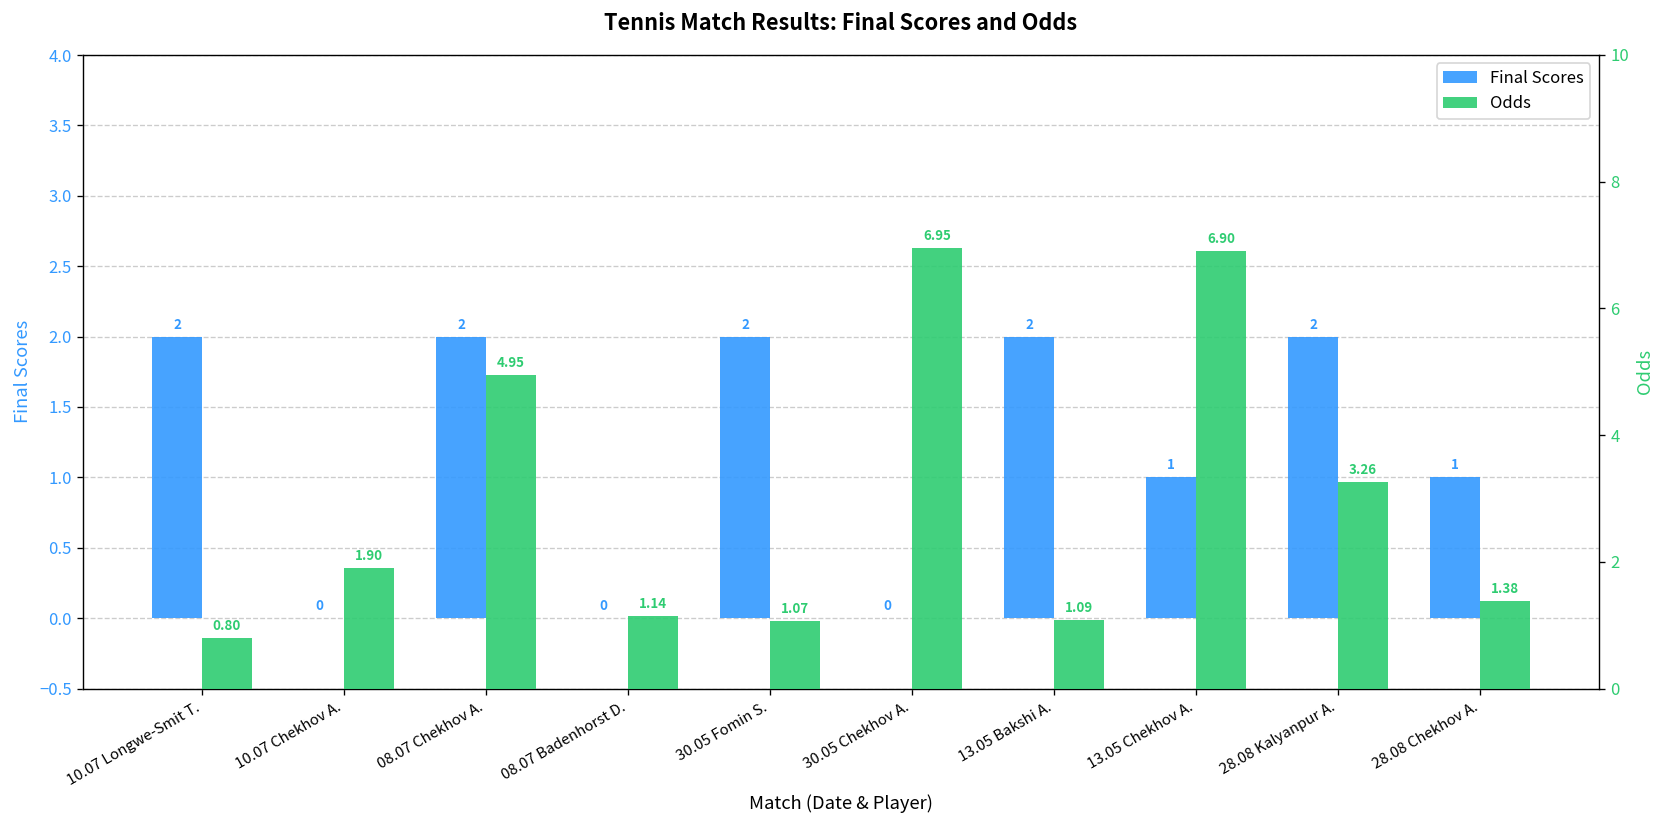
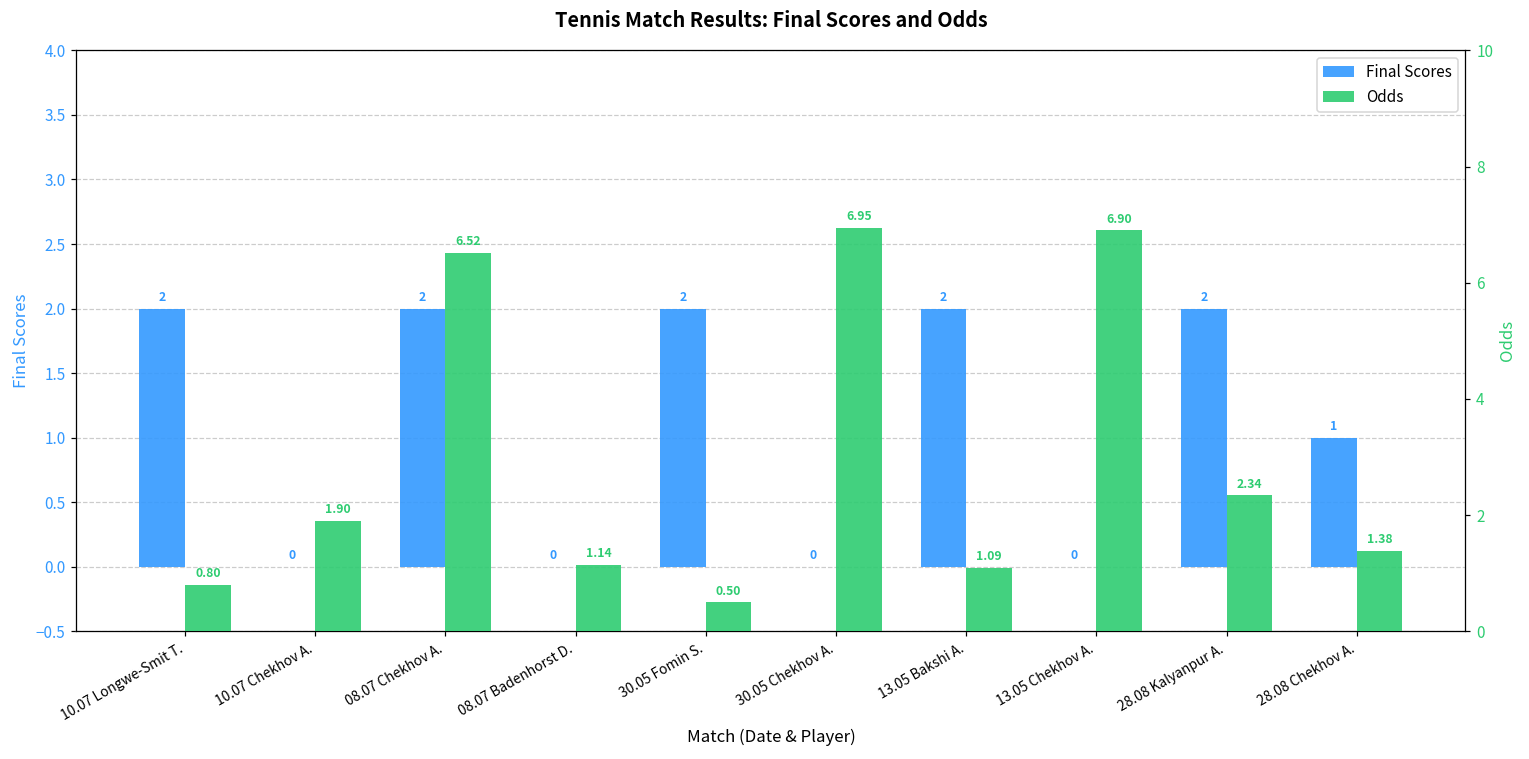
  {
    "Final Scores": {
      "10.07 Longwe-Smit T.": 2,
      "10.07 Chekhov A.": 0,
      "08.07 Chekhov A.": 2,
      "08.07 Badenhorst D.": 0,
      "30.05 Fomin S.": 2,
      "30.05 Chekhov A.": 0,
      "13.05 Bakshi A.": 2,
-     "13.05 Chekhov A.": 1,
+     "13.05 Chekhov A.": 0,
      "28.08 Kalyanpur A.": 2,
      "28.08 Chekhov A.": 1
    },
    "Odds": {
      "10.07 Longwe-Smit T.": 0.80,
      "10.07 Chekhov A.": 1.90,
-     "08.07 Chekhov A.": 4.95,
+     "08.07 Chekhov A.": 6.52,
      "08.07 Badenhorst D.": 1.14,
-     "30.05 Fomin S.": 1.07,
+     "30.05 Fomin S.": 0.50,
      "30.05 Chekhov A.": 6.95,
      "13.05 Bakshi A.": 1.09,
      "13.05 Chekhov A.": 6.90,
-     "28.08 Kalyanpur A.": 3.26,
+     "28.08 Kalyanpur A.": 2.34,
      "28.08 Chekhov A.": 1.38
    }
  }
